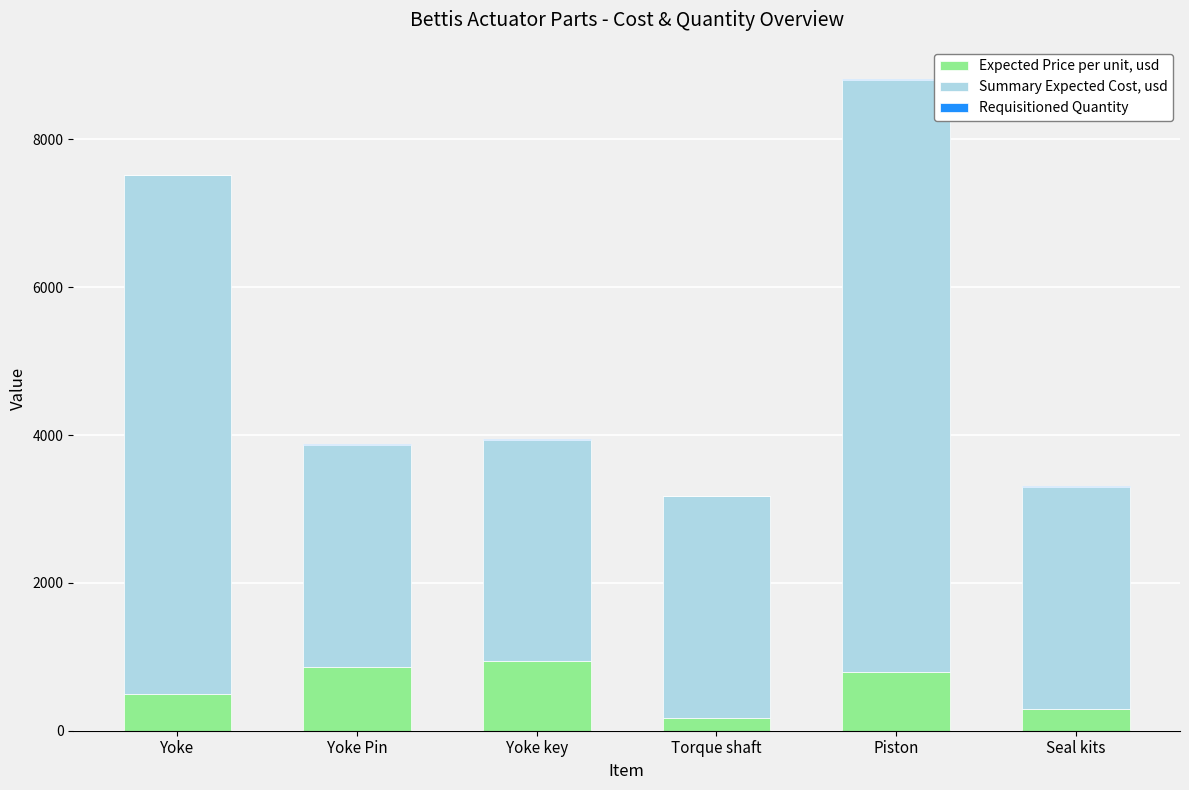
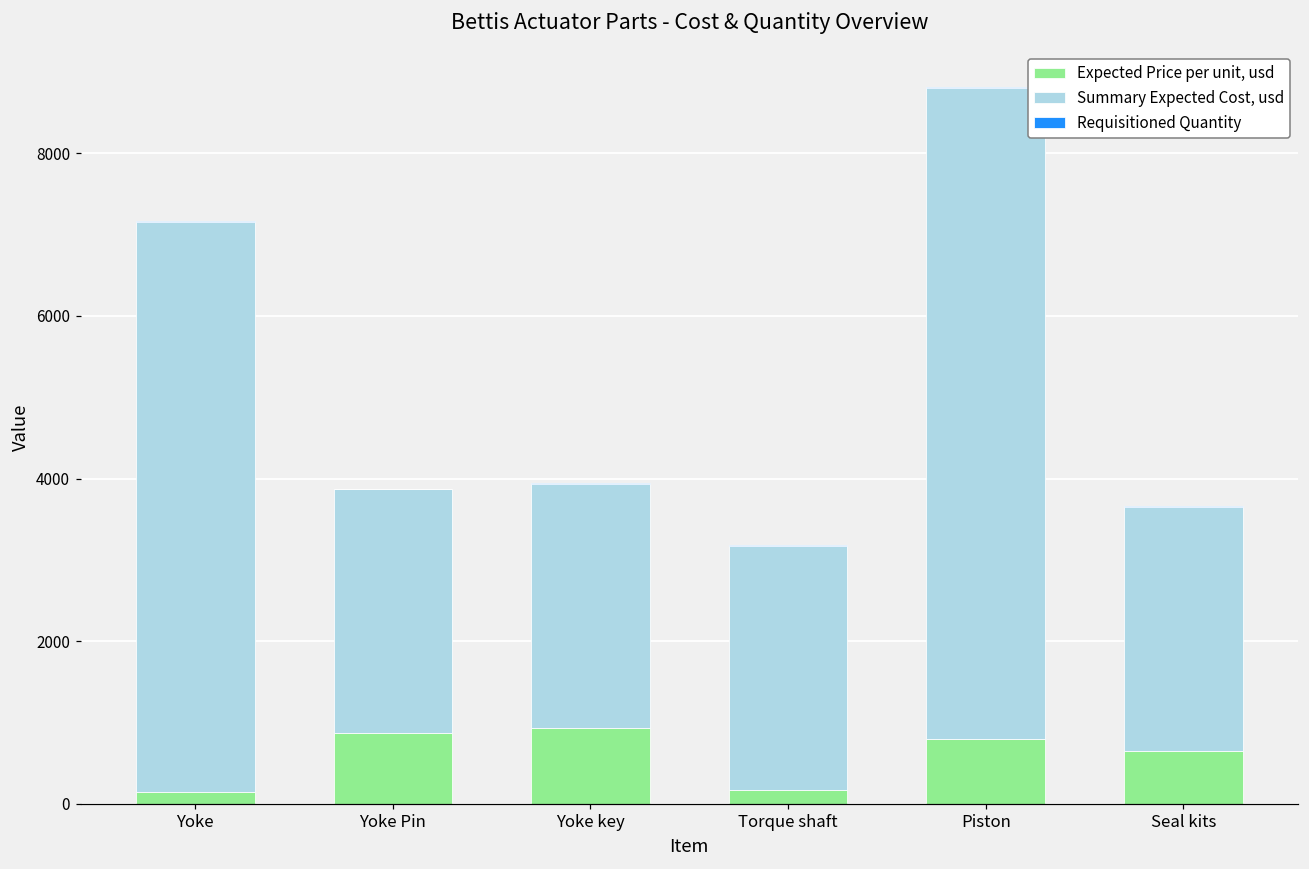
  {
    "Expected Price per unit, usd": {
-     "Yoke": 500,
+     "Yoke": 100,
      "Yoke Pin": 900,
      "Yoke key": 900,
      "Torque shaft": 200,
      "Piston": 800,
-     "Seal kits": 300
+     "Seal kits": 700
    },
    "Summary Expected Cost, usd": {
      "Yoke": 7000,
      "Yoke Pin": 3000,
      "Yoke key": 3000,
      "Torque shaft": 3000,
      "Piston": 8000,
      "Seal kits": 3000
    }
  }
